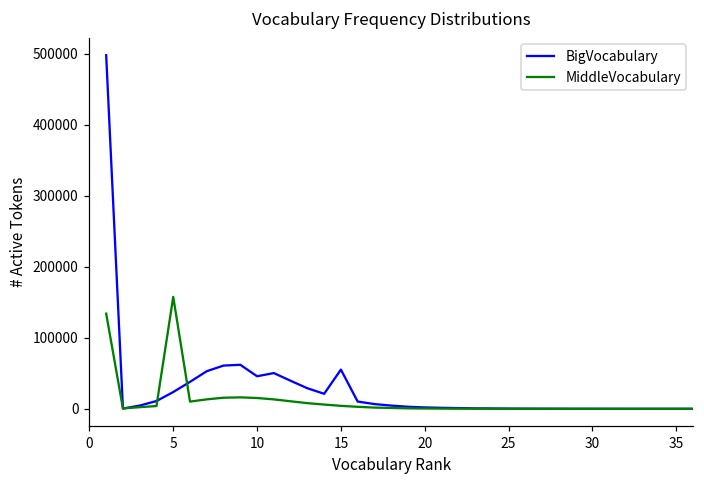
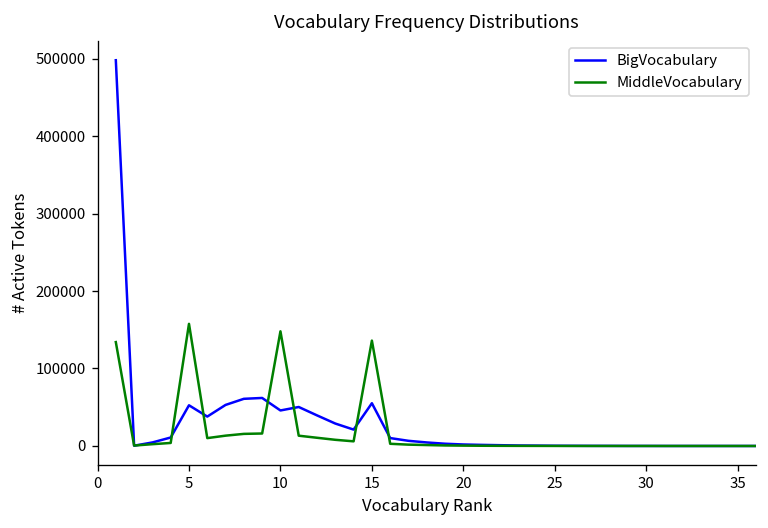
  {
    "BigVocabulary": {
-     "5": 20000,
+     "5": 50000,
      "10": 50000,
      "15": 60000
    },
    "MiddleVocabulary": {
      "5": 160000,
-     "10": 20000,
-     "15": 0
+     "10": 150000,
+     "15": 140000
    }
  }
